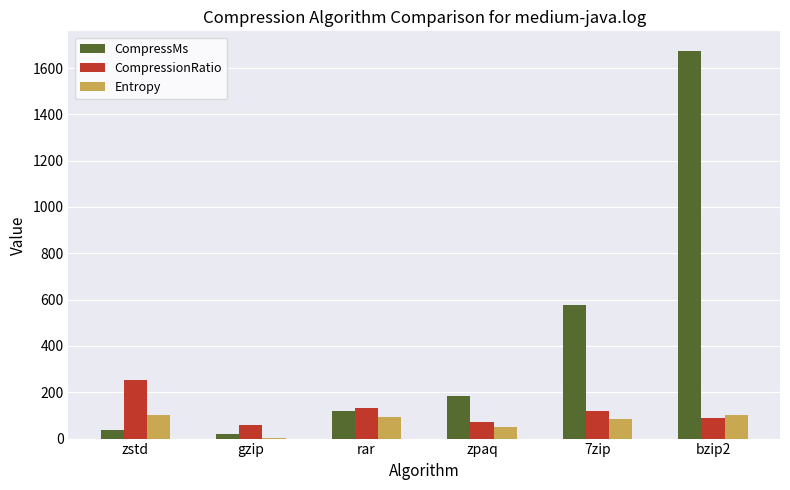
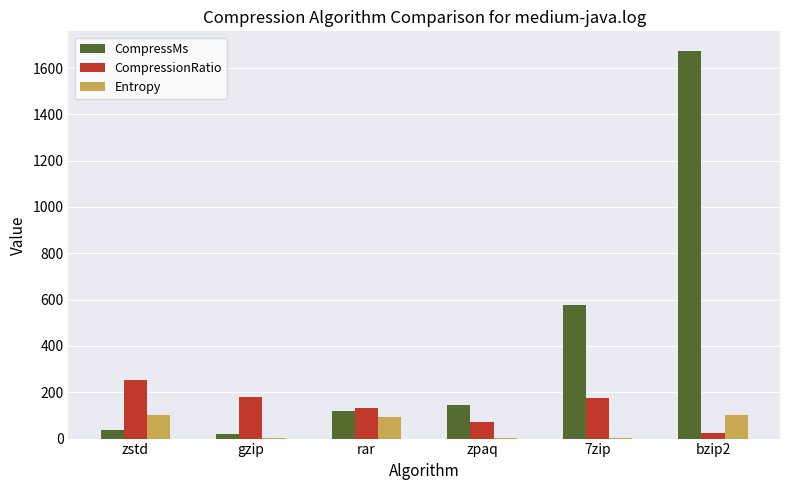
  {
    "CompressMs": {
      "zstd": 40,
      "gzip": 20,
      "rar": 120,
-     "zpaq": 190,
+     "zpaq": 150,
      "7zip": 580,
      "bzip2": 1670
    },
    "CompressionRatio": {
      "zstd": 250,
-     "gzip": 60,
+     "gzip": 180,
      "rar": 130,
      "zpaq": 70,
-     "7zip": 120,
-     "bzip2": 90
+     "7zip": 170,
+     "bzip2": 20
    },
    "Entropy": {
      "zstd": 100,
      "rar": 90,
-     "zpaq": 50,
-     "7zip": 80,
+     "zpaq": 0,
+     "7zip": 0,
      "bzip2": 100
    }
  }
